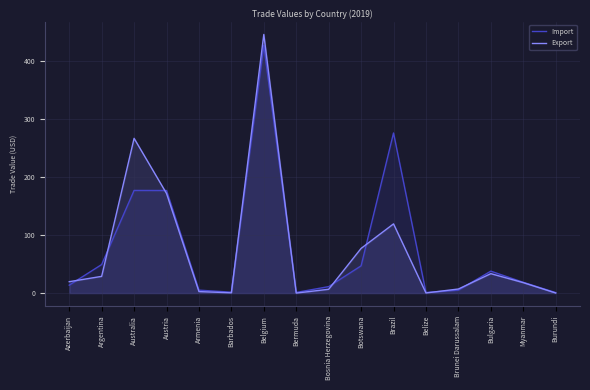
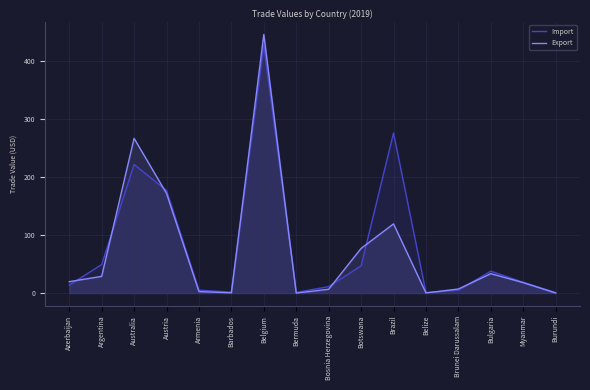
  {
    "Import": {
      "Azerbaijan": 10,
      "Argentina": 50,
-     "Australia": 180,
+     "Australia": 220,
      "Austria": 180,
      "Belgium": 430,
      "Bosnia Herzegovina": 10,
      "Botswana": 50,
      "Brazil": 280
    },
    "Export": {
      "Azerbaijan": 20,
      "Argentina": 30,
      "Australia": 270,
      "Austria": 170,
      "Belgium": 450,
      "Bosnia Herzegovina": 10,
      "Botswana": 80,
      "Brazil": 120
    }
  }
